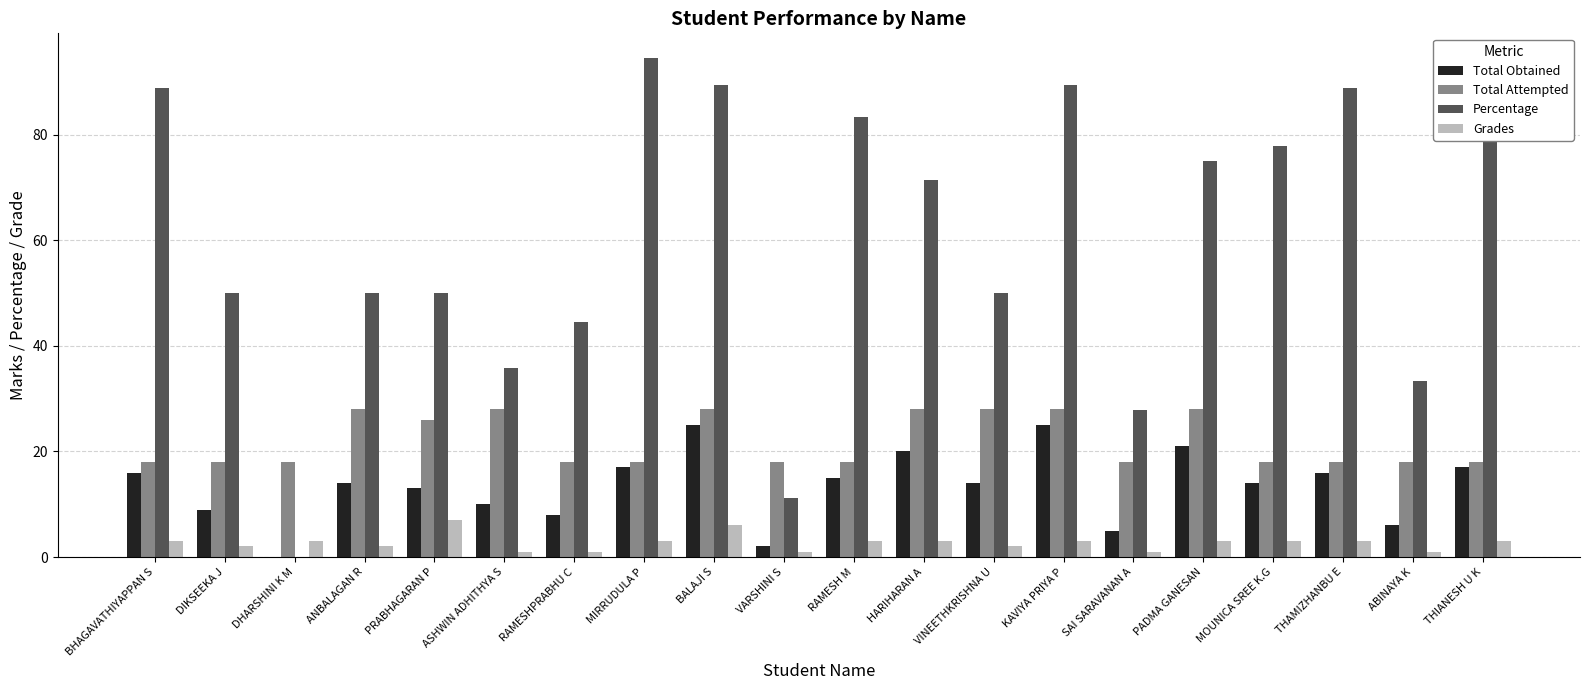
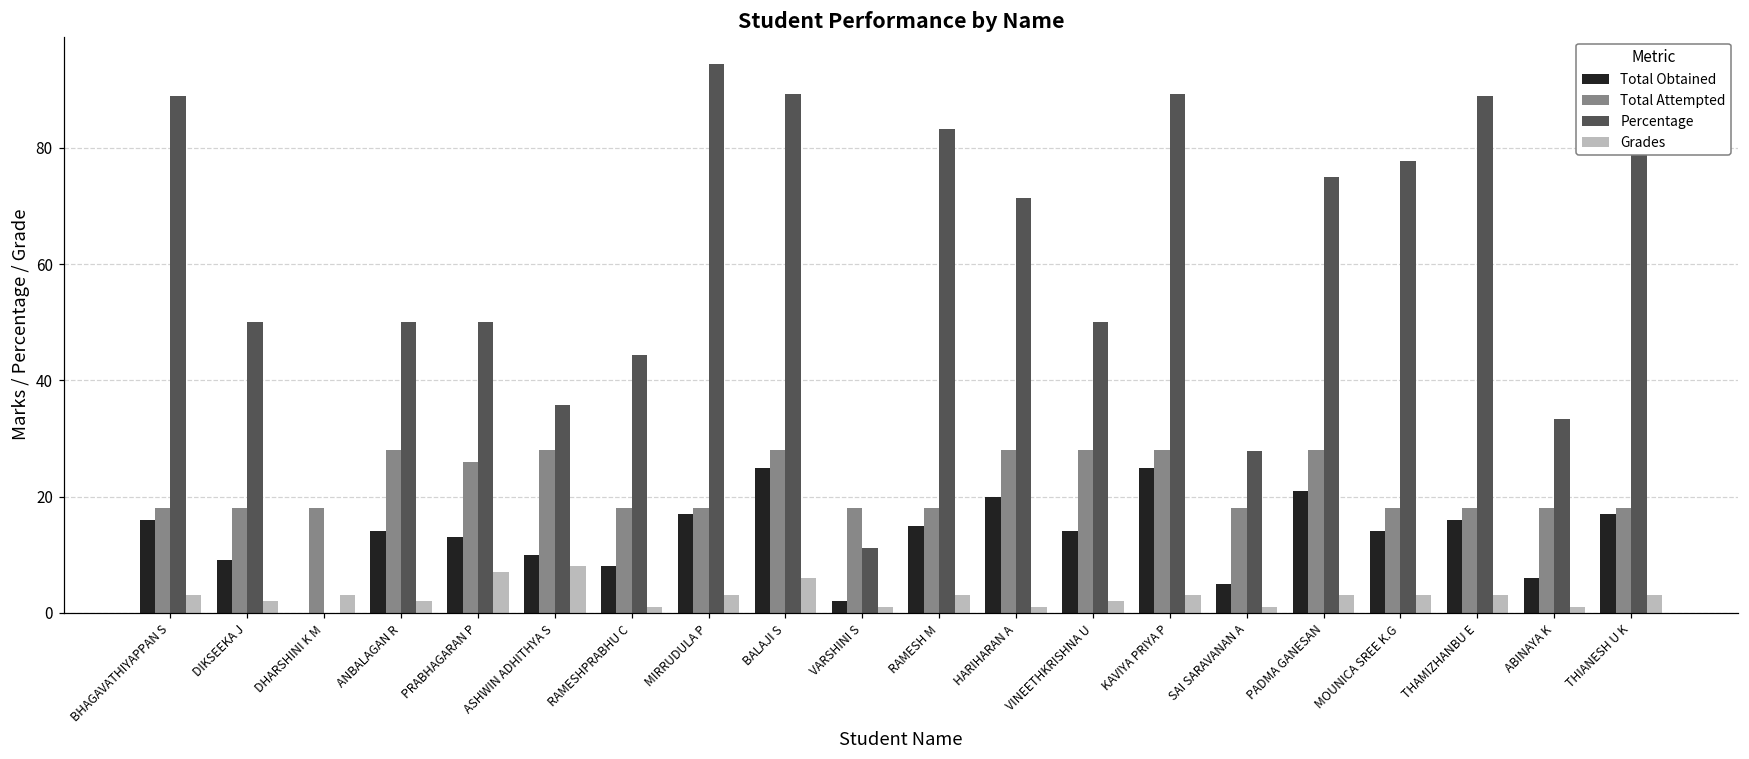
  {
    "Total Obtained": {
      "BHAGAVATHIYAPPAN S": 16,
      "DIKSEEKA J": 9,
      "DHARSHINI K M": 0,
      "ANBALAGAN R": 14,
      "PRABHAGARAN P": 13,
      "ASHWIN ADHITHYA S": 10,
      "RAMESHPRABHU C": 8,
      "MIRRUDULA P": 17,
      "BALAJI S": 25,
      "VARSHINI S": 2,
      "RAMESH M": 15,
      "HARIHARAN A": 20,
      "VINEETHKRISHNA U": 14,
      "KAVIYA PRIYA P": 25,
      "SAI SARAVANAN A": 5,
      "PADMA GANESAN": 21,
      "MOUNICA SREE K.G": 14,
      "THAMIZHANBU E": 16,
      "ABINAYA K": 6,
      "THIANESH U K": 17
    },
    "Total Attempted": {
      "BHAGAVATHIYAPPAN S": 18,
      "DIKSEEKA J": 18,
      "DHARSHINI K M": 18,
      "ANBALAGAN R": 28,
      "PRABHAGARAN P": 26,
      "ASHWIN ADHITHYA S": 28,
      "RAMESHPRABHU C": 18,
      "MIRRUDULA P": 18,
      "BALAJI S": 28,
      "VARSHINI S": 18,
      "RAMESH M": 18,
      "HARIHARAN A": 28,
      "VINEETHKRISHNA U": 28,
      "KAVIYA PRIYA P": 28,
      "SAI SARAVANAN A": 18,
      "PADMA GANESAN": 28,
      "MOUNICA SREE K.G": 18,
      "THAMIZHANBU E": 18,
      "ABINAYA K": 18,
      "THIANESH U K": 18
    },
    "Percentage": {
      "BHAGAVATHIYAPPAN S": 89,
      "DIKSEEKA J": 50,
      "DHARSHINI K M": 0,
      "ANBALAGAN R": 50,
      "PRABHAGARAN P": 50,
      "ASHWIN ADHITHYA S": 36,
      "RAMESHPRABHU C": 44,
      "MIRRUDULA P": 94,
      "BALAJI S": 89,
      "VARSHINI S": 11,
      "RAMESH M": 83,
      "HARIHARAN A": 71,
      "VINEETHKRISHNA U": 50,
      "KAVIYA PRIYA P": 89,
      "SAI SARAVANAN A": 28,
      "PADMA GANESAN": 75,
      "MOUNICA SREE K.G": 78,
      "THAMIZHANBU E": 89,
      "ABINAYA K": 33
    },
    "Grades": {
      "BHAGAVATHIYAPPAN S": 3,
      "DIKSEEKA J": 2,
      "DHARSHINI K M": 3,
      "ANBALAGAN R": 2,
      "PRABHAGARAN P": 7,
-     "ASHWIN ADHITHYA S": 1,
+     "ASHWIN ADHITHYA S": 8,
      "RAMESHPRABHU C": 1,
      "MIRRUDULA P": 3,
      "BALAJI S": 6,
      "VARSHINI S": 1,
      "RAMESH M": 3,
-     "HARIHARAN A": 3,
+     "HARIHARAN A": 1,
      "VINEETHKRISHNA U": 2,
      "KAVIYA PRIYA P": 3,
      "SAI SARAVANAN A": 1,
      "PADMA GANESAN": 3,
      "MOUNICA SREE K.G": 3,
      "THAMIZHANBU E": 3,
      "ABINAYA K": 1,
      "THIANESH U K": 3
    }
  }
